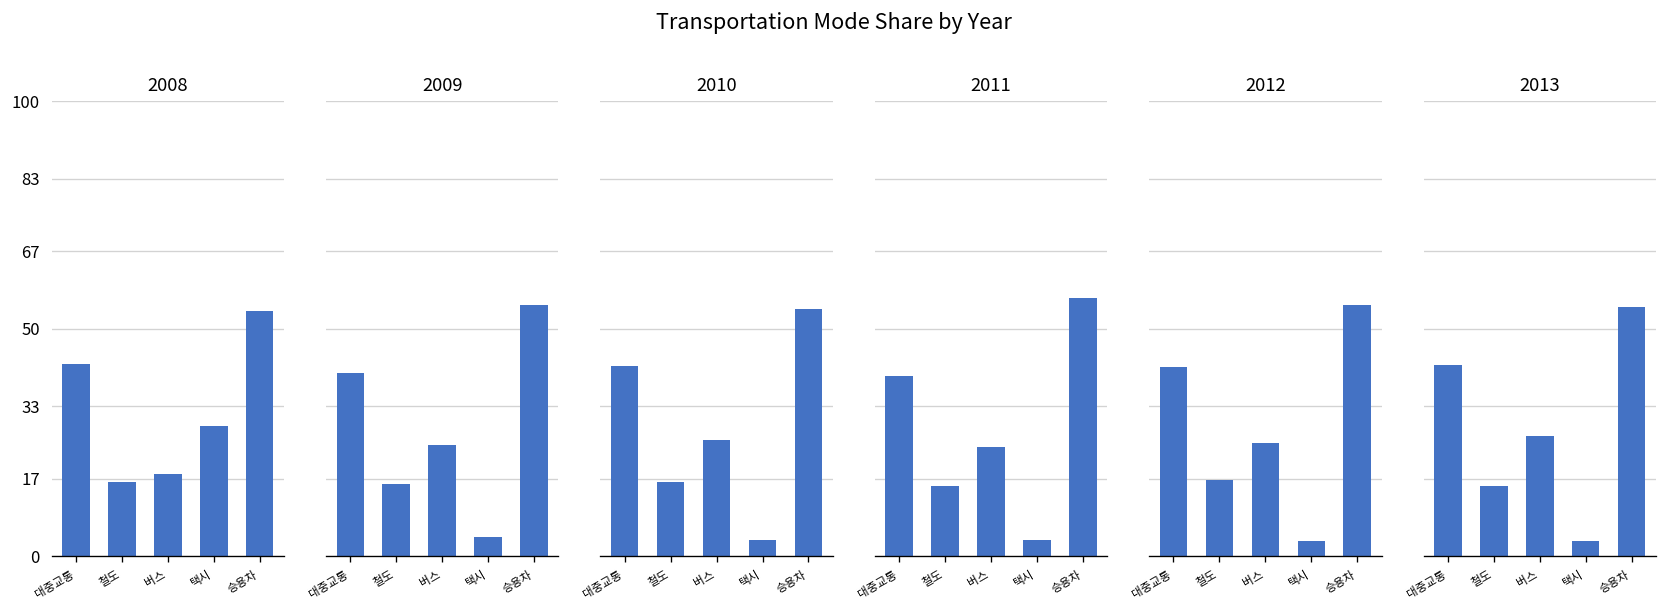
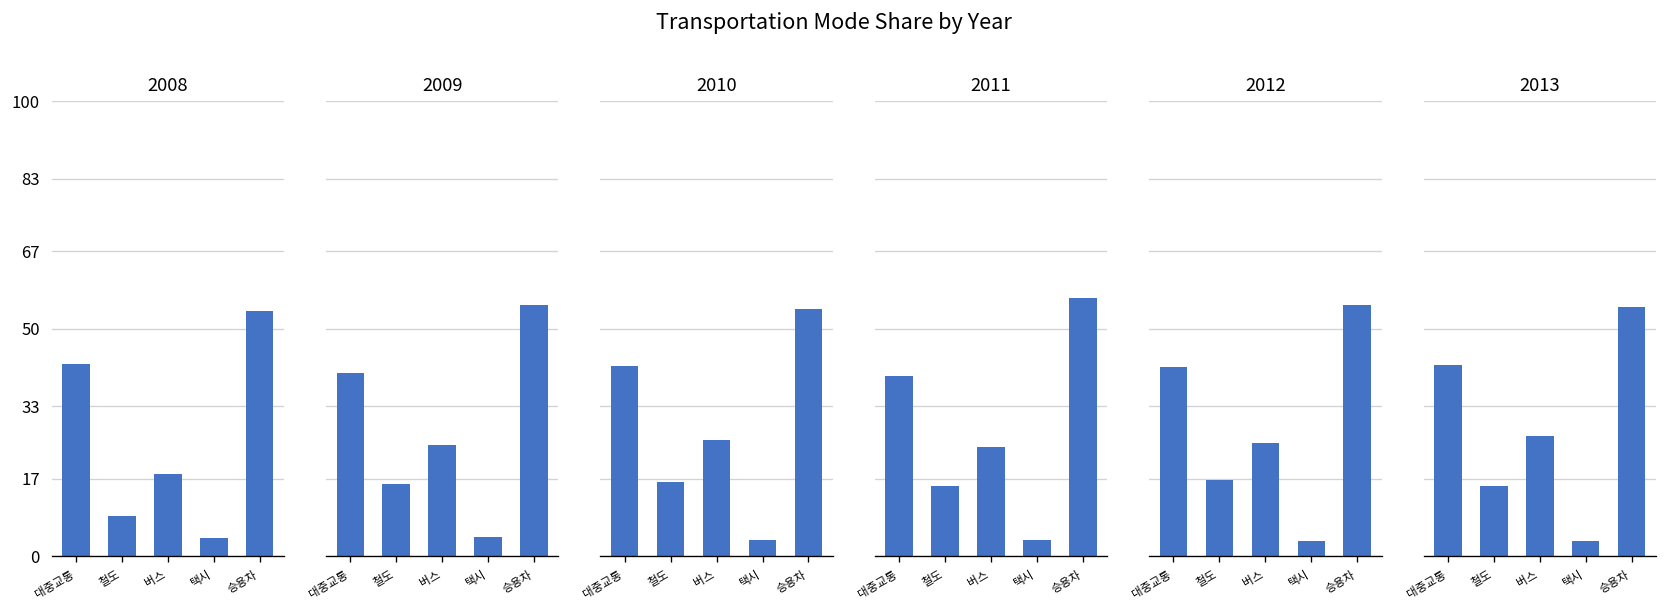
  {
    "2008": {
      "대중교통": 42,
-     "철도": 16,
+     "철도": 9,
      "버스": 18,
-     "택시": 29,
+     "택시": 4,
      "승용차": 54
    }
  }
